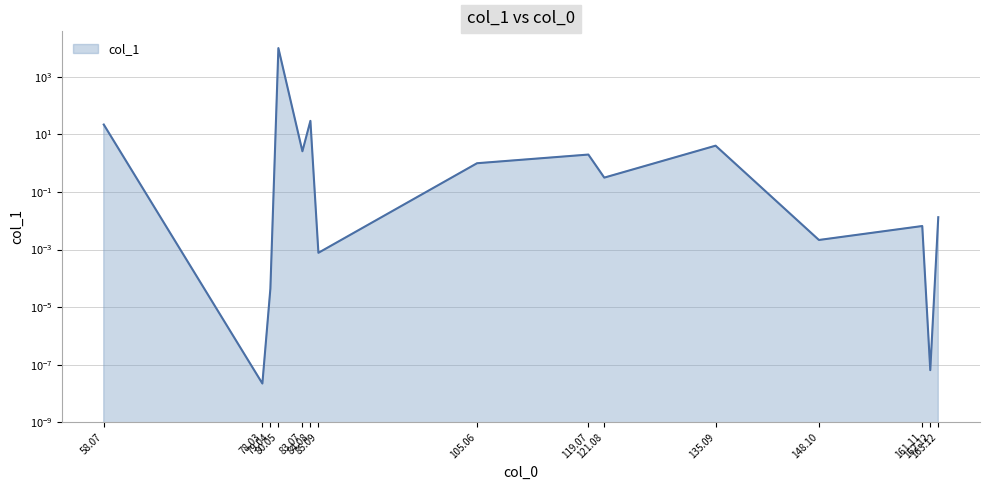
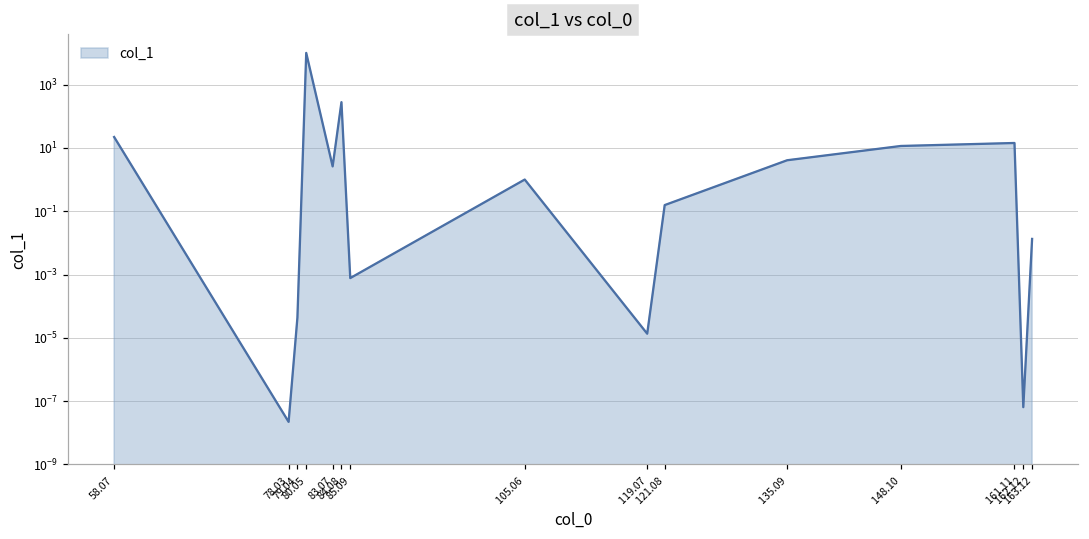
  {
    "58.07": 20,
    "78.03": 0.00000002,
    "79.04": 0.00004,
    "80.05": 10000,
    "83.07": 3,
-   "84.08": 30,
+   "84.08": 300,
    "85.09": 0.0008,
    "105.06": 1.0,
-   "119.07": 2,
-   "121.08": 0.3,
+   "119.07": 0,
+   "121.08": 0.2,
    "135.09": 4,
-   "148.10": 0.002,
-   "161.11": 0.007,
+   "148.10": 11,
+   "161.11": 10,
    "162.12": 0.00000006,
    "163.12": 0.01
  }
